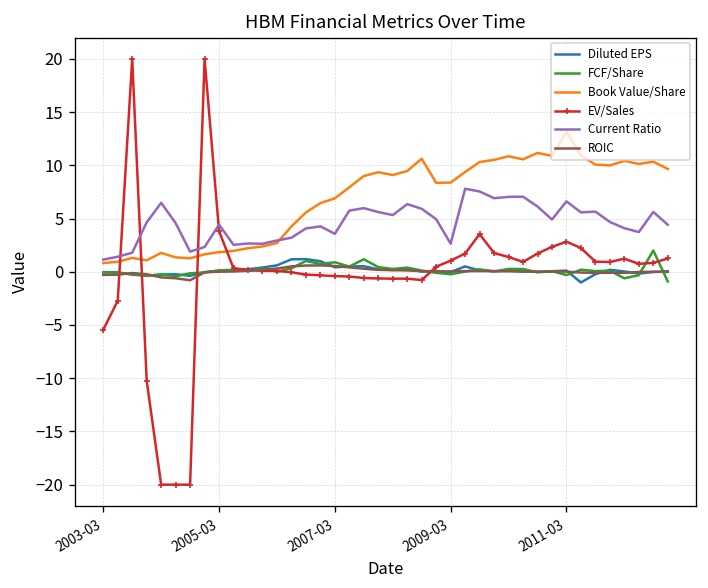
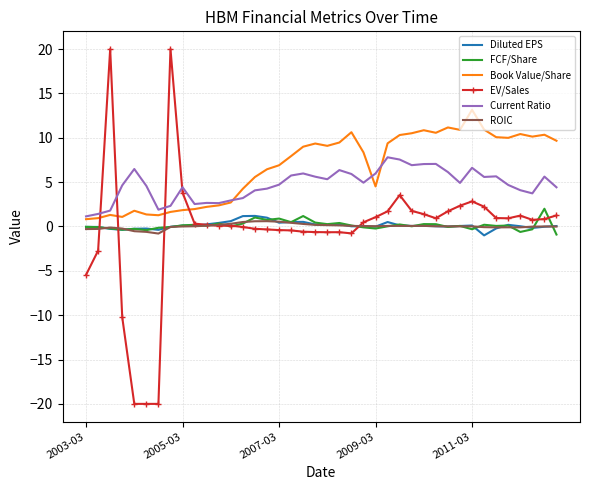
  {
    "FCF/Share": {
      "2007-03": 1,
      "2011-03": 0
    },
    "Book Value/Share": {
      "2003-03": 1,
      "2005-03": 2,
      "2007-03": 7,
-     "2009-03": 8
+     "2009-03": 5
    },
    "EV/Sales": {
      "2003-03": -5,
      "2005-03": 4,
      "2007-03": 0,
      "2009-03": 1,
      "2011-03": 3
    },
    "Current Ratio": {
      "2003-03": 1,
      "2005-03": 4,
-     "2007-03": 4,
-     "2009-03": 3,
+     "2007-03": 5,
+     "2009-03": 6,
      "2011-03": 7
    }
  }
